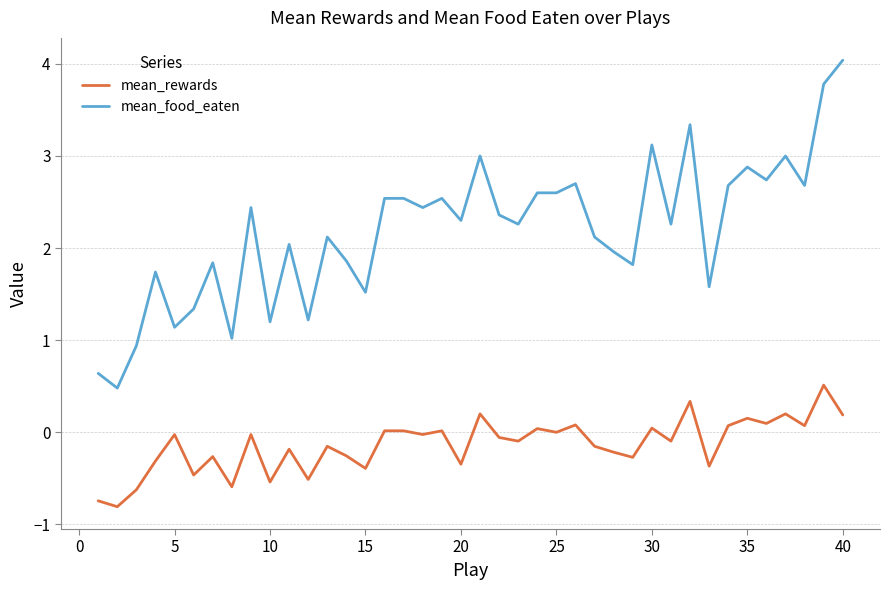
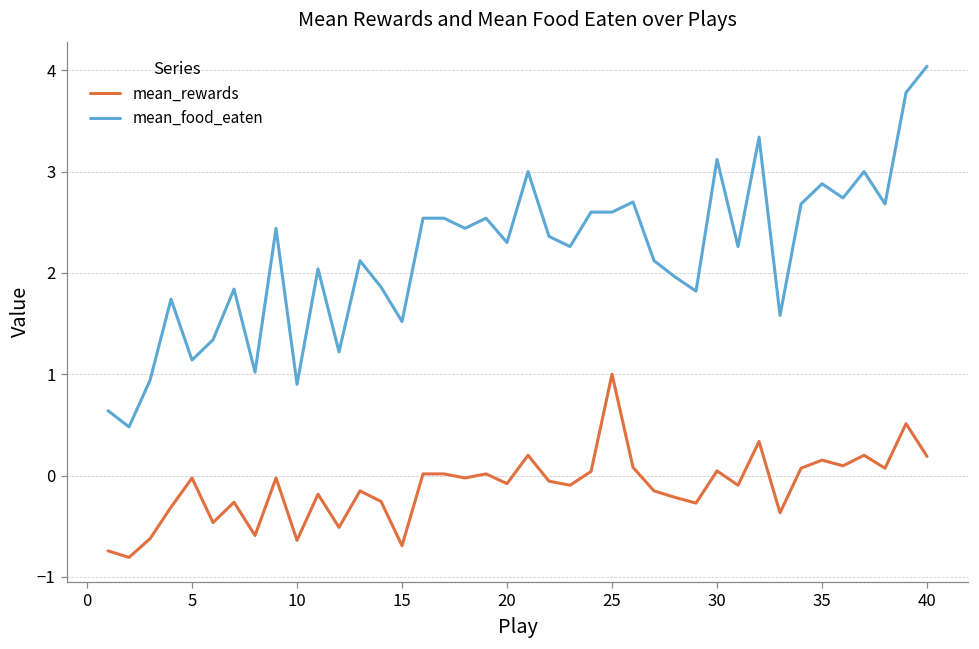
  {
    "mean_rewards": {
      "5": 0.0,
-     "10": -0.5,
-     "15": -0.4,
-     "20": -0.3,
-     "25": 0,
+     "10": -0.6,
+     "15": -0.7,
+     "20": -0.1,
+     "25": 1,
      "30": 0.0,
      "35": 0.2,
      "40": 0.2
    },
    "mean_food_eaten": {
      "5": 1.1,
-     "10": 1.2,
+     "10": 0.9,
      "15": 1.5,
      "20": 2.3,
      "25": 2.6,
      "30": 3.1,
      "35": 2.9,
      "40": 4.0
    }
  }
